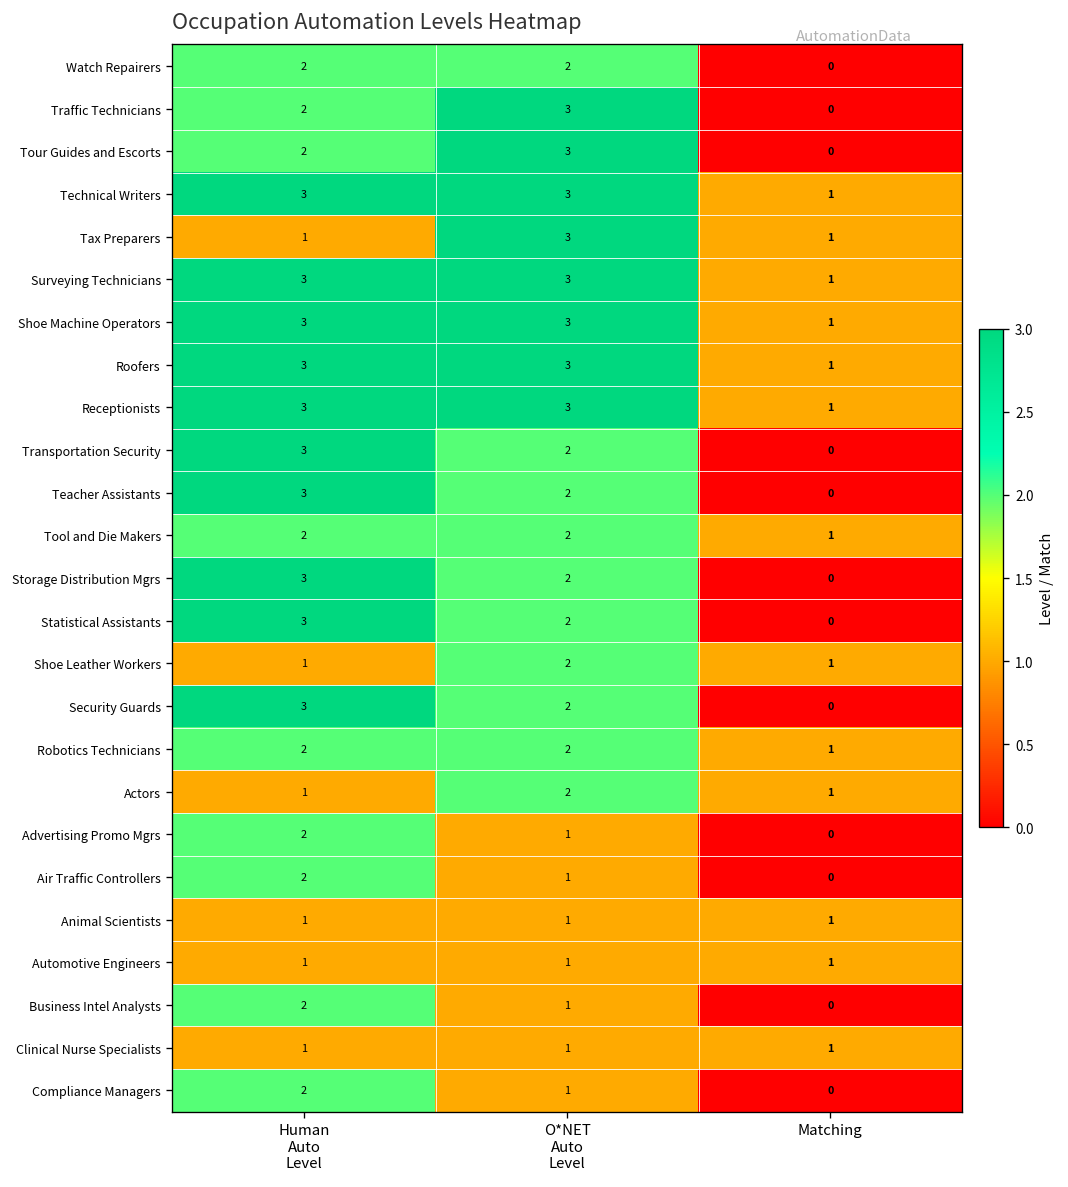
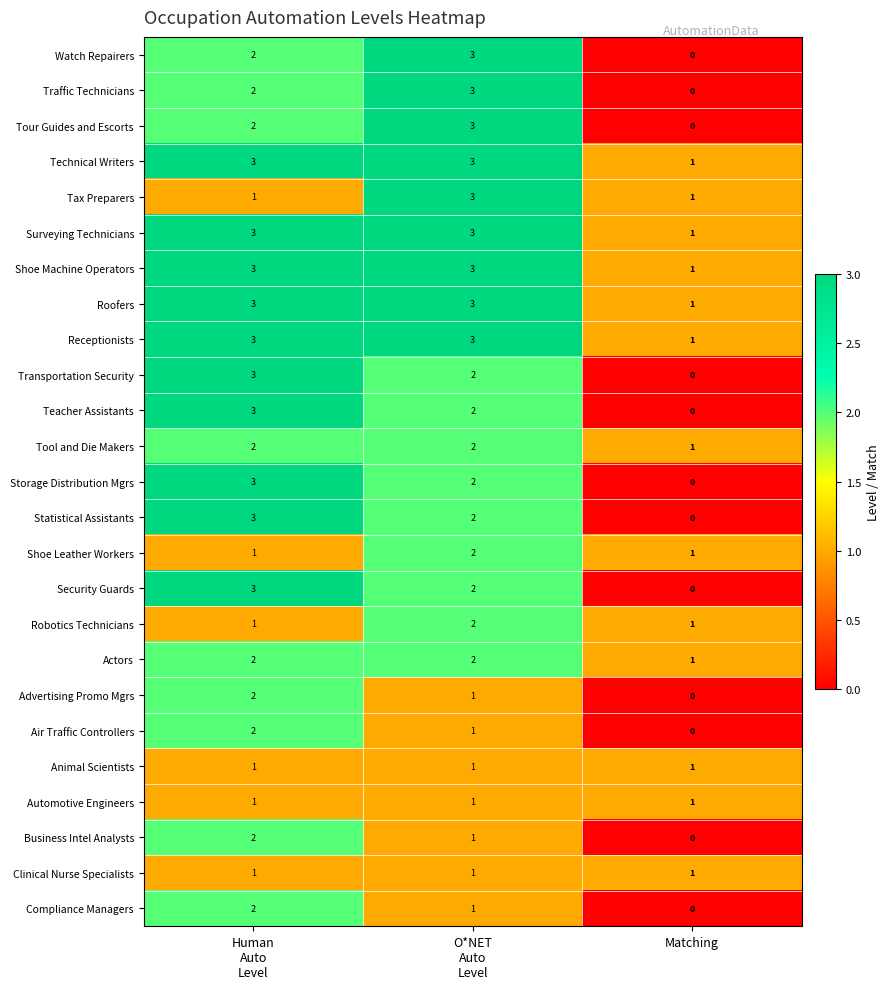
  {
    "Watch Repairers": {
      "Human Auto Level": 2,
-     "O*NET Auto Level": 2,
+     "O*NET Auto Level": 3,
      "Matching": 0
    },
    "Traffic Technicians": {
      "Human Auto Level": 2,
      "O*NET Auto Level": 3,
      "Matching": 0
    },
    "Tour Guides and Escorts": {
      "Human Auto Level": 2,
      "O*NET Auto Level": 3,
      "Matching": 0
    },
    "Technical Writers": {
      "Human Auto Level": 3,
      "O*NET Auto Level": 3,
      "Matching": 1
    },
    "Tax Preparers": {
      "Human Auto Level": 1,
      "O*NET Auto Level": 3,
      "Matching": 1
    },
    "Surveying Technicians": {
      "Human Auto Level": 3,
      "O*NET Auto Level": 3,
      "Matching": 1
    },
    "Shoe Machine Operators": {
      "Human Auto Level": 3,
      "O*NET Auto Level": 3,
      "Matching": 1
    },
    "Roofers": {
      "Human Auto Level": 3,
      "O*NET Auto Level": 3,
      "Matching": 1
    },
    "Receptionists": {
      "Human Auto Level": 3,
      "O*NET Auto Level": 3,
      "Matching": 1
    },
    "Transportation Security": {
      "Human Auto Level": 3,
      "O*NET Auto Level": 2,
      "Matching": 0
    },
    "Teacher Assistants": {
      "Human Auto Level": 3,
      "O*NET Auto Level": 2,
      "Matching": 0
    },
    "Tool and Die Makers": {
      "Human Auto Level": 2,
      "O*NET Auto Level": 2,
      "Matching": 1
    },
    "Storage Distribution Mgrs": {
      "Human Auto Level": 3,
      "O*NET Auto Level": 2,
      "Matching": 0
    },
    "Statistical Assistants": {
      "Human Auto Level": 3,
      "O*NET Auto Level": 2,
      "Matching": 0
    },
    "Shoe Leather Workers": {
      "Human Auto Level": 1,
      "O*NET Auto Level": 2,
      "Matching": 1
    },
    "Security Guards": {
      "Human Auto Level": 3,
      "O*NET Auto Level": 2,
      "Matching": 0
    },
    "Robotics Technicians": {
-     "Human Auto Level": 2,
+     "Human Auto Level": 1,
      "O*NET Auto Level": 2,
      "Matching": 1
    },
    "Actors": {
-     "Human Auto Level": 1,
+     "Human Auto Level": 2,
      "O*NET Auto Level": 2,
      "Matching": 1
    },
    "Advertising Promo Mgrs": {
      "Human Auto Level": 2,
      "O*NET Auto Level": 1,
      "Matching": 0
    },
    "Air Traffic Controllers": {
      "Human Auto Level": 2,
      "O*NET Auto Level": 1,
      "Matching": 0
    },
    "Animal Scientists": {
      "Human Auto Level": 1,
      "O*NET Auto Level": 1,
      "Matching": 1
    },
    "Automotive Engineers": {
      "Human Auto Level": 1,
      "O*NET Auto Level": 1,
      "Matching": 1
    },
    "Business Intel Analysts": {
      "Human Auto Level": 2,
      "O*NET Auto Level": 1,
      "Matching": 0
    },
    "Clinical Nurse Specialists": {
      "Human Auto Level": 1,
      "O*NET Auto Level": 1,
      "Matching": 1
    },
    "Compliance Managers": {
      "Human Auto Level": 2,
      "O*NET Auto Level": 1,
      "Matching": 0
    }
  }
